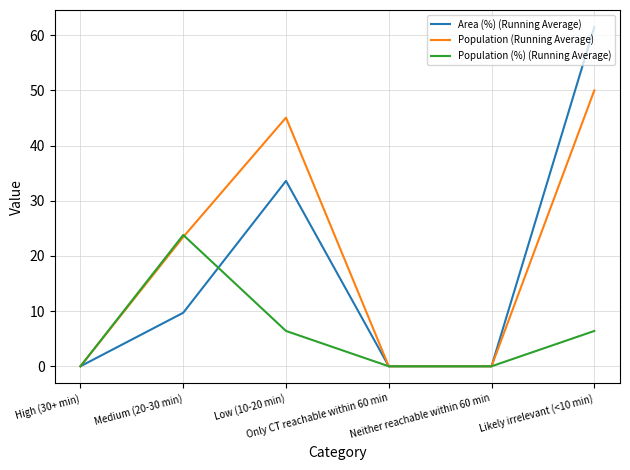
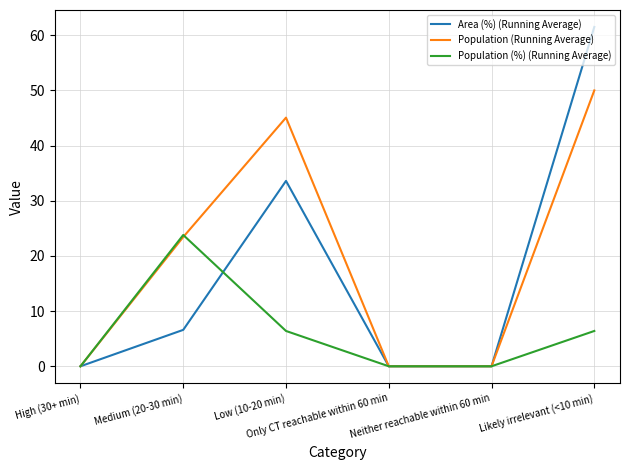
  {
    "Area (%) (Running Average)": {
-     "Medium (20-30 min)": 10,
+     "Medium (20-30 min)": 7,
      "Low (10-20 min)": 34
    },
    "Population (Running Average)": {
      "Low (10-20 min)": 45,
      "Likely irrelevant (<10 min)": 50
    },
    "Population (%) (Running Average)": {
      "Low (10-20 min)": 6,
      "Likely irrelevant (<10 min)": 6
    }
  }
